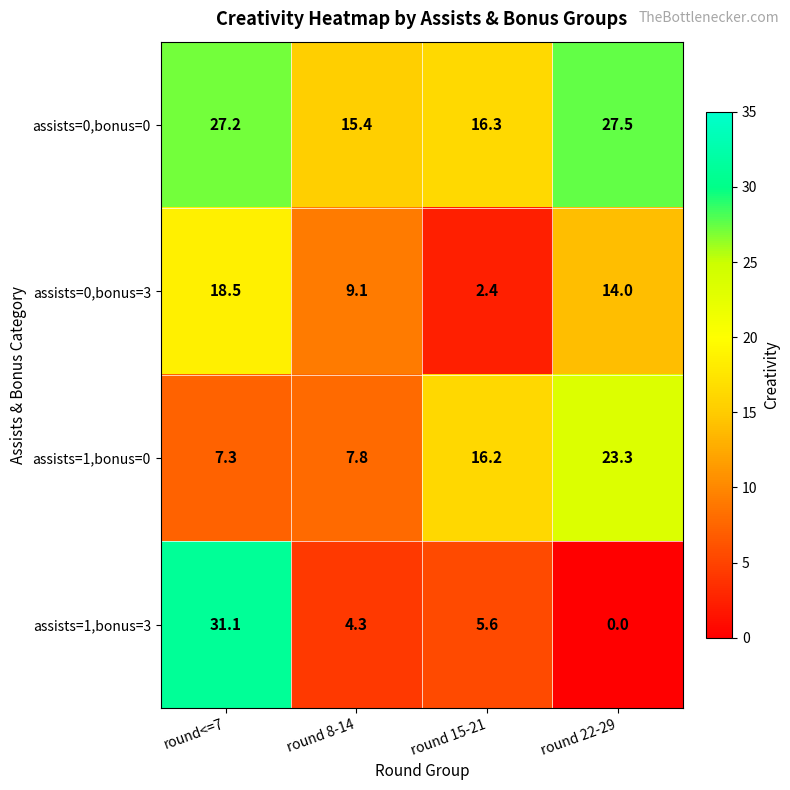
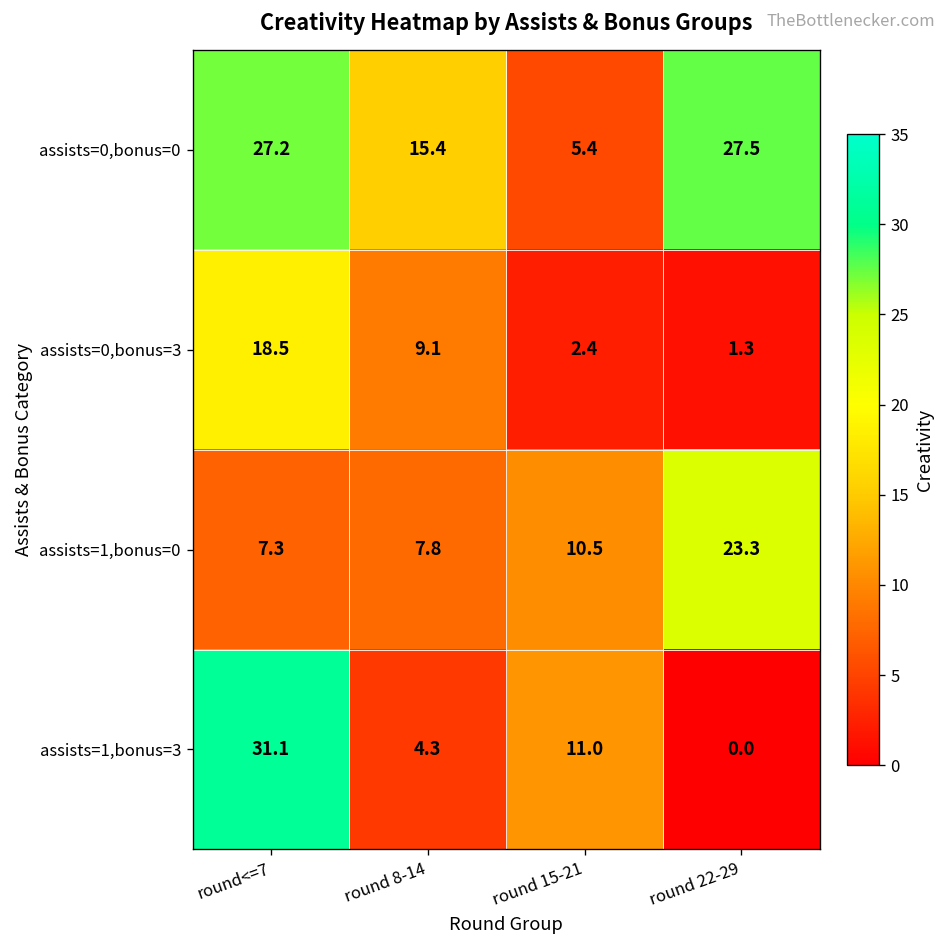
  {
    "assists=0,bonus=0": {
      "round<=7": 27.2,
      "round 8-14": 15.4,
-     "round 15-21": 16.3,
+     "round 15-21": 5.4,
      "round 22-29": 27.5
    },
    "assists=0,bonus=3": {
      "round<=7": 18.5,
      "round 8-14": 9.1,
      "round 15-21": 2.4,
-     "round 22-29": 14.0
+     "round 22-29": 1.3
    },
    "assists=1,bonus=0": {
      "round<=7": 7.3,
      "round 8-14": 7.8,
-     "round 15-21": 16.2,
+     "round 15-21": 10.5,
      "round 22-29": 23.3
    },
    "assists=1,bonus=3": {
      "round<=7": 31.1,
      "round 8-14": 4.3,
-     "round 15-21": 5.6,
+     "round 15-21": 11.0,
      "round 22-29": 0.0
    }
  }
